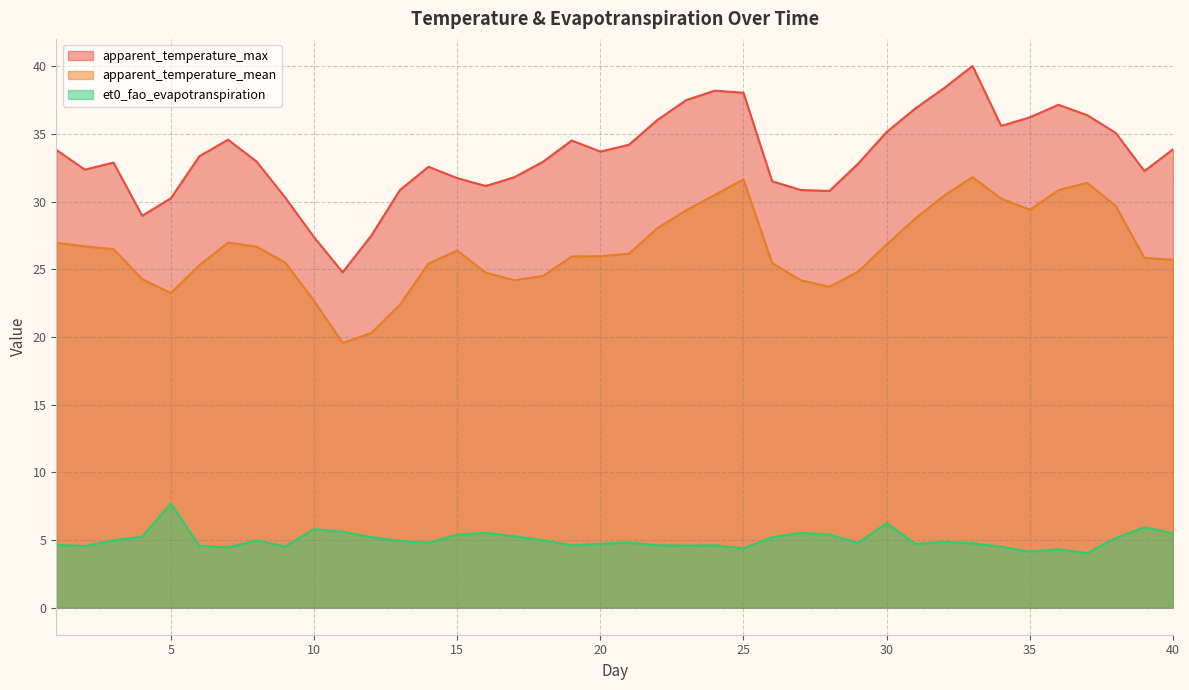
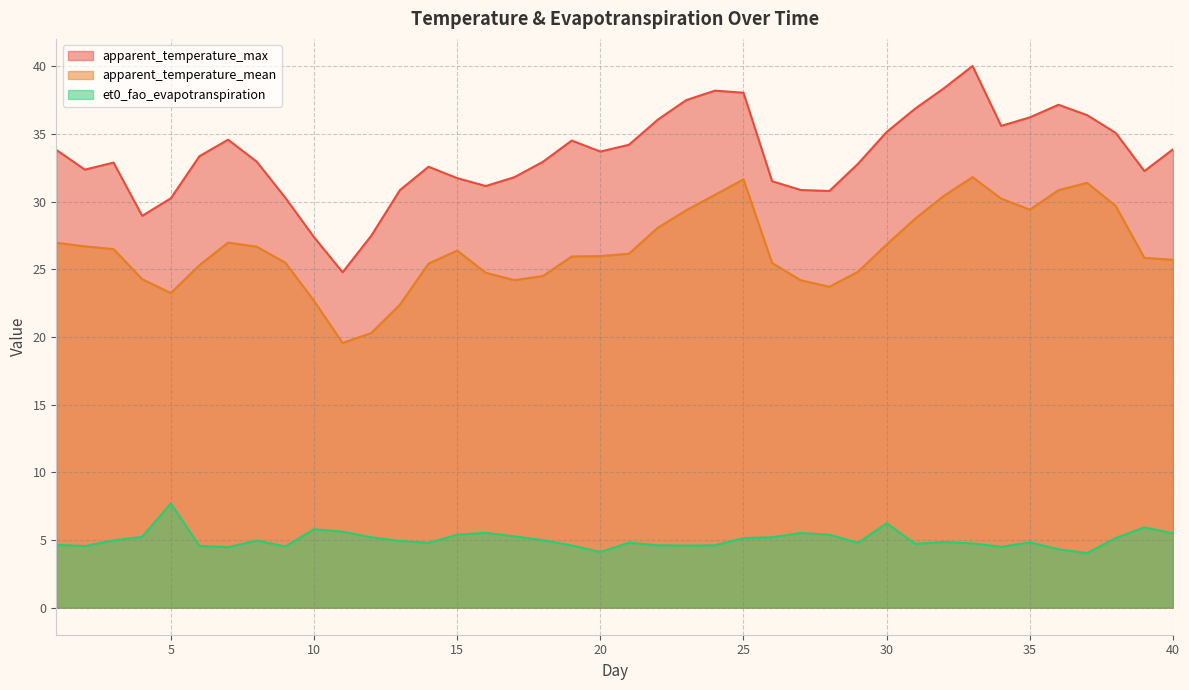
  {
    "et0_fao_evapotranspiration": {
      "5": 7.7,
      "10": 5.8,
      "15": 5.4,
-     "20": 4.7,
-     "25": 4.4,
+     "20": 4.1,
+     "25": 5.1,
      "30": 6.2,
-     "35": 4.1,
+     "35": 4.8,
      "40": 5.5
    }
  }
